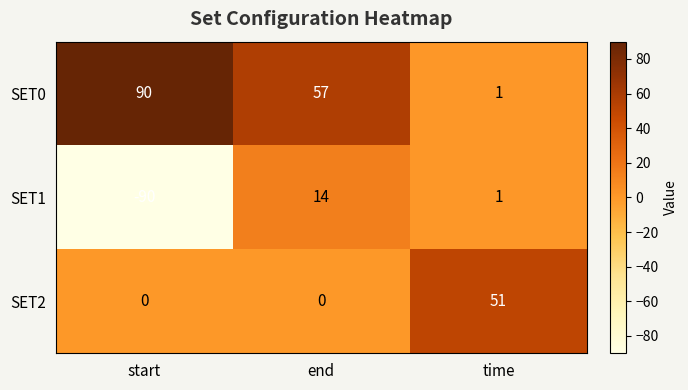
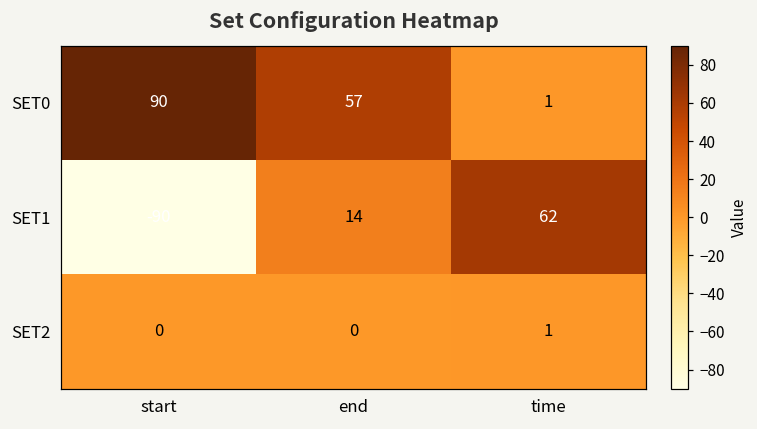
  {
    "SET0": {
      "start": 90,
      "end": 57,
      "time": 1
    },
    "SET1": {
      "end": 14,
-     "time": 1
+     "time": 62
    },
    "SET2": {
      "start": 0,
      "end": 0,
-     "time": 51
+     "time": 1
    }
  }
